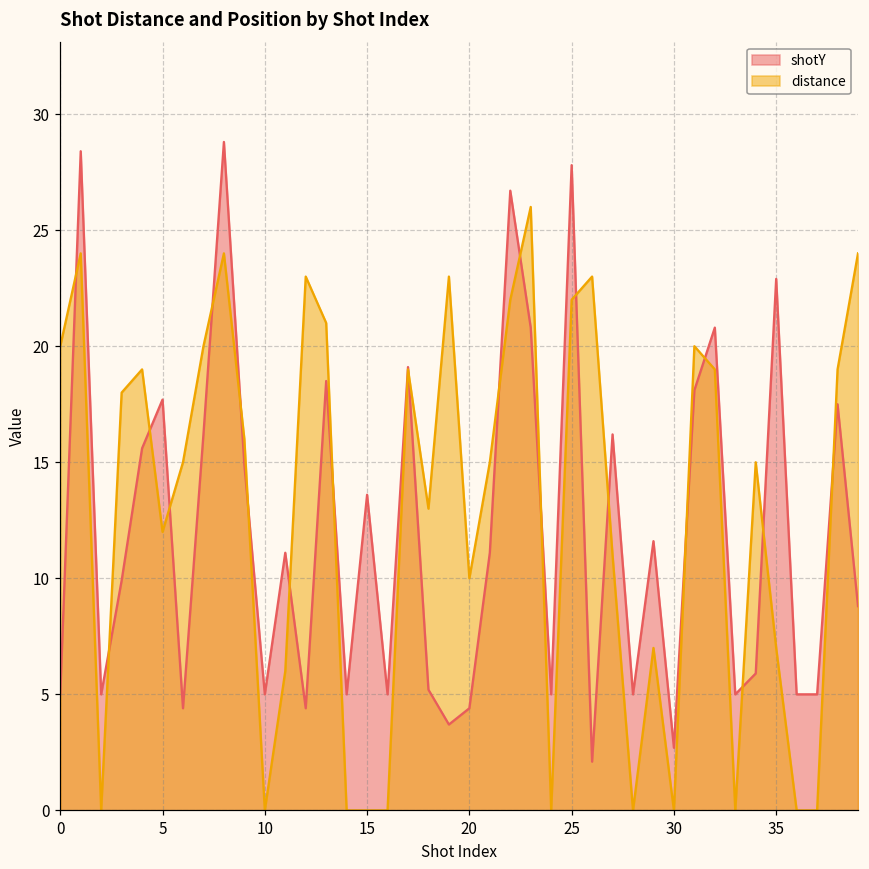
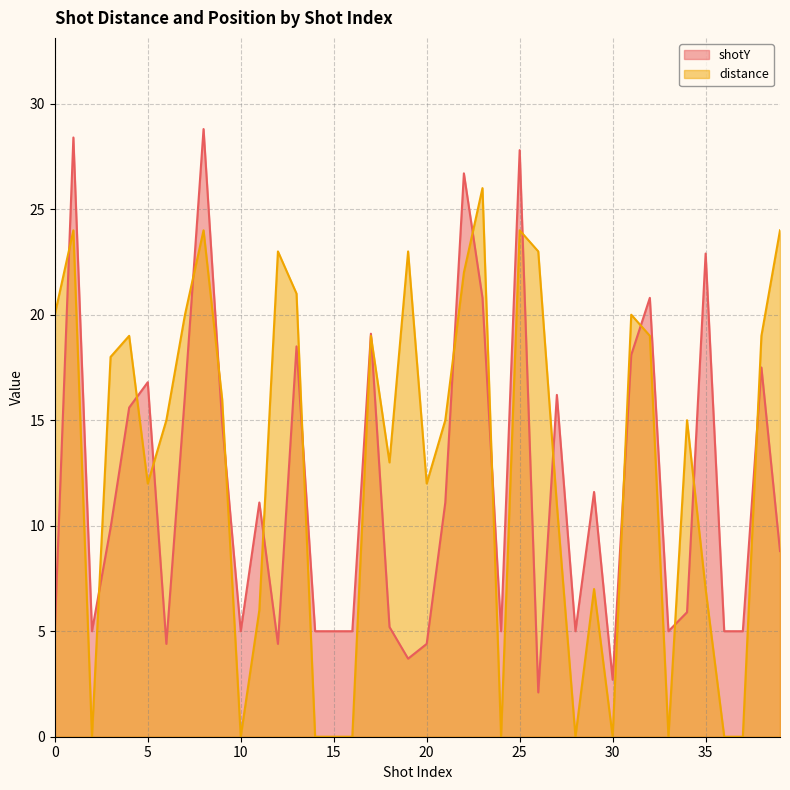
  {
    "shotY": {
      "0": 5.0,
-     "5": 17.7,
+     "5": 16.8,
      "10": 5.0,
-     "15": 13.6,
+     "15": 5.0,
      "20": 4.4,
      "25": 27.8,
      "30": 2.7,
      "35": 22.9
    },
    "distance": {
      "0": 20,
      "5": 12,
      "10": 0,
      "15": 0,
-     "20": 10,
-     "25": 22,
+     "20": 12,
+     "25": 24,
      "30": 0,
      "35": 7
    }
  }
